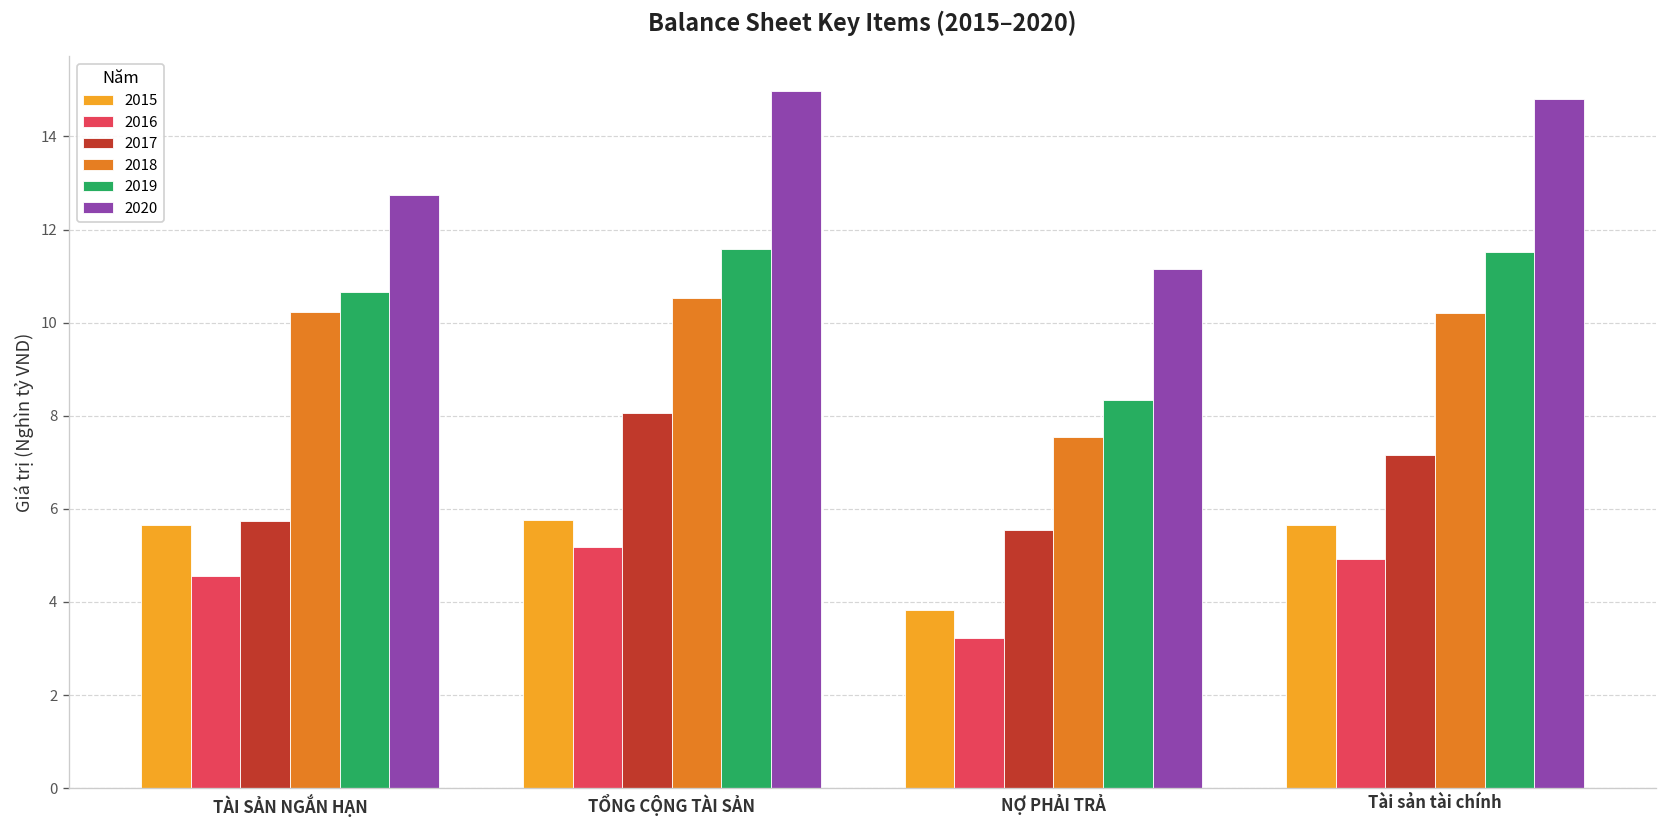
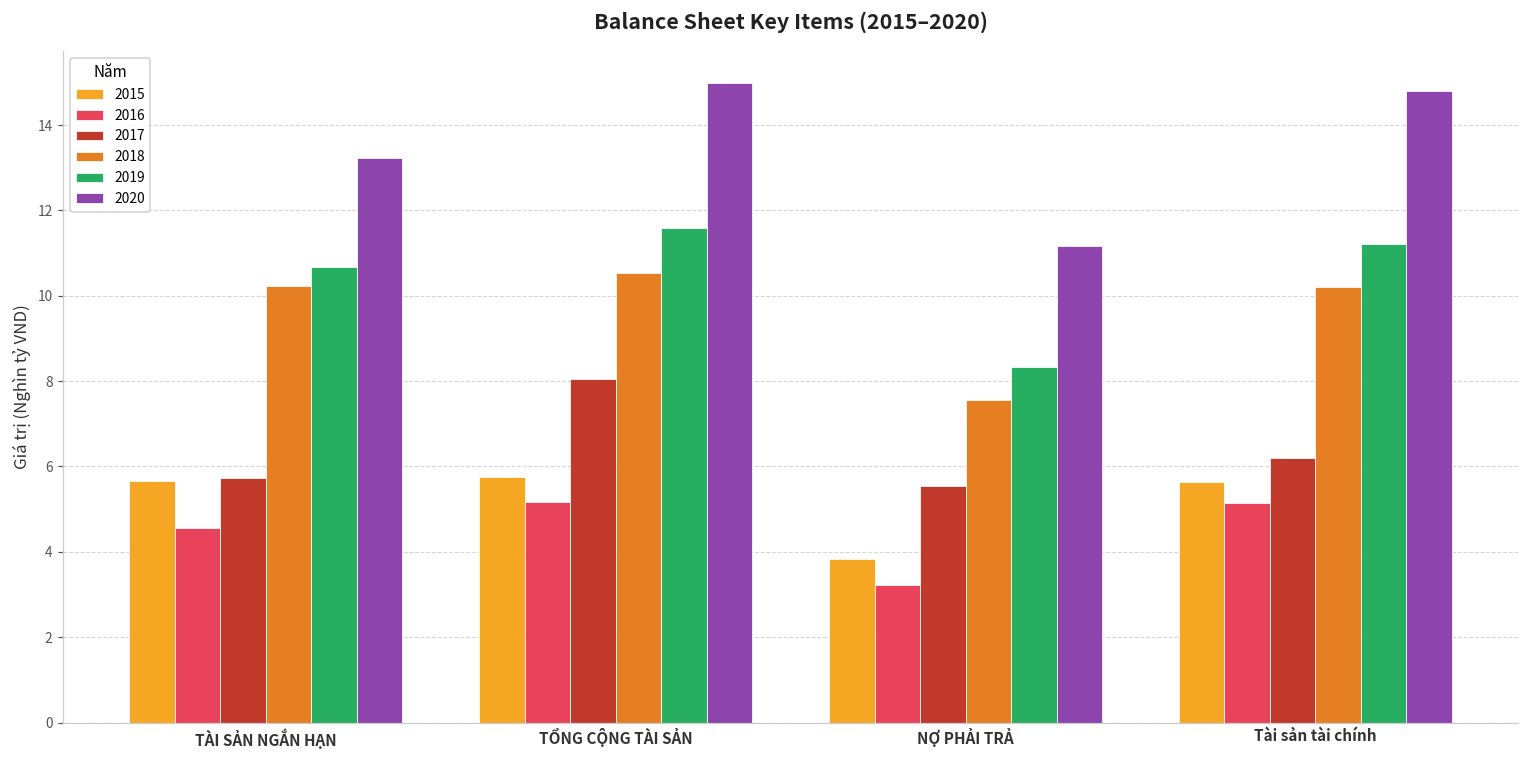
  {
    "2016": {
      "TÀI SẢN NGẮN HẠN": 4.6,
      "TỔNG CỘNG TÀI SẢN": 5.2,
      "NỢ PHẢI TRẢ": 3.2,
-     "Tài sản tài chính": 4.9
+     "Tài sản tài chính": 5.1
    },
    "2017": {
      "TÀI SẢN NGẮN HẠN": 5.7,
      "TỔNG CỘNG TÀI SẢN": 8.1,
      "NỢ PHẢI TRẢ": 5.5,
-     "Tài sản tài chính": 7.2
+     "Tài sản tài chính": 6.2
    },
    "2019": {
      "TÀI SẢN NGẮN HẠN": 10.7,
      "TỔNG CỘNG TÀI SẢN": 11.6,
      "NỢ PHẢI TRẢ": 8.3,
-     "Tài sản tài chính": 11.5
+     "Tài sản tài chính": 11.2
    },
    "2020": {
-     "TÀI SẢN NGẮN HẠN": 12.7,
+     "TÀI SẢN NGẮN HẠN": 13.2,
      "TỔNG CỘNG TÀI SẢN": 15.0,
      "NỢ PHẢI TRẢ": 11.2,
      "Tài sản tài chính": 14.8
    }
  }
